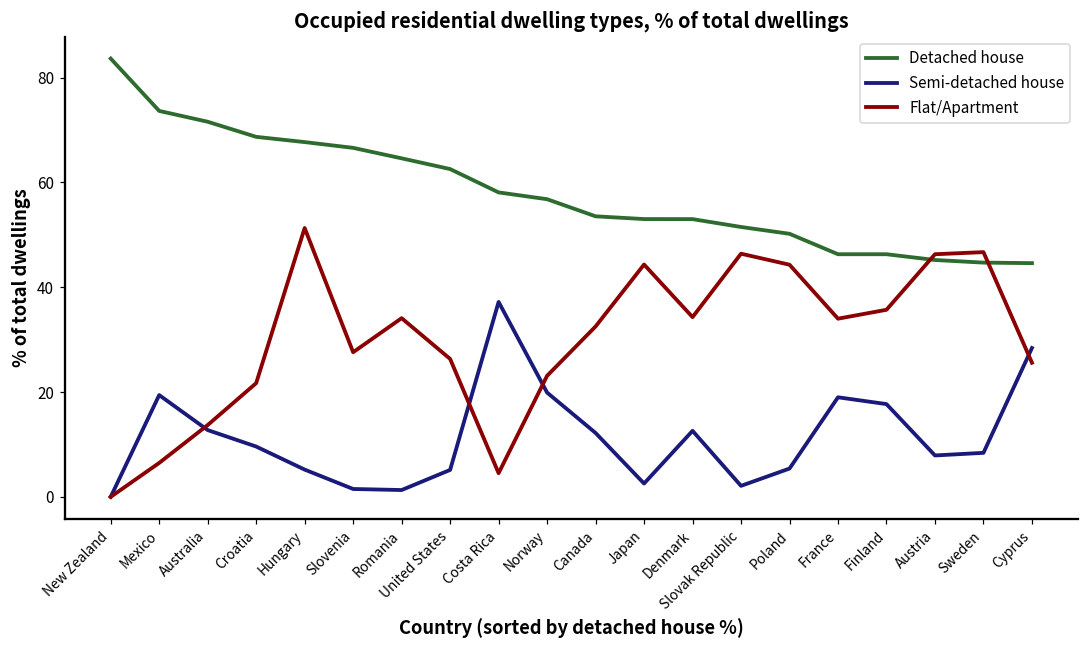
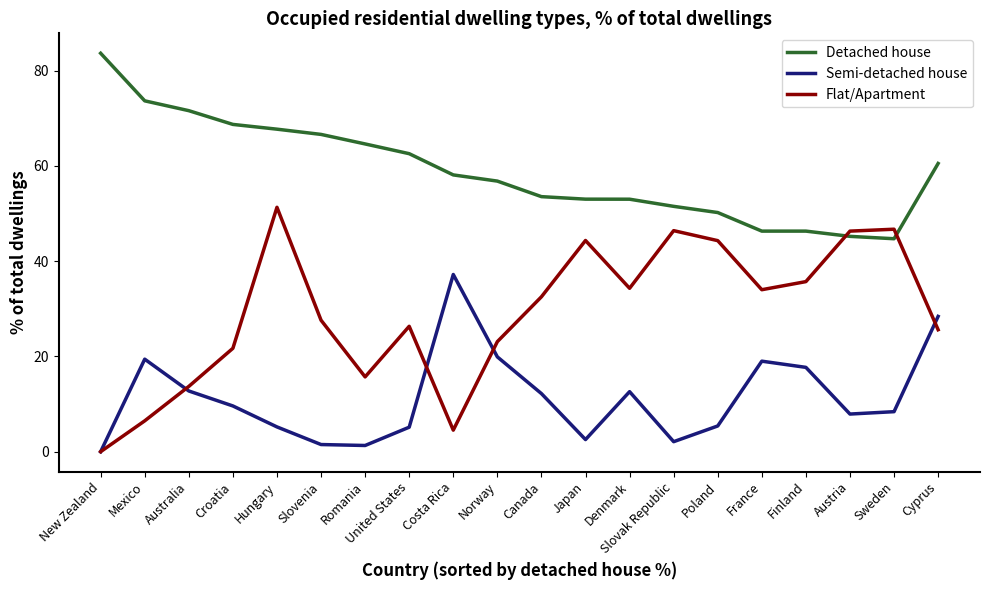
  {
    "Detached house": {
      "New Zealand": 84,
      "Mexico": 74,
      "Australia": 72,
      "Croatia": 69,
      "Hungary": 68,
      "Slovenia": 67,
      "Romania": 65,
      "United States": 63,
      "Costa Rica": 58,
      "Norway": 57,
      "Canada": 54,
      "Japan": 53,
      "Denmark": 53,
      "Slovak Republic": 52,
      "Poland": 50,
      "France": 46,
      "Finland": 46,
      "Austria": 45,
      "Sweden": 45,
-     "Cyprus": 45
+     "Cyprus": 61
    },
    "Semi-detached house": {
      "Mexico": 19,
      "Australia": 13,
      "Croatia": 10,
      "Hungary": 5,
      "Slovenia": 2,
      "Romania": 1,
      "United States": 5,
      "Costa Rica": 37,
      "Norway": 20,
      "Canada": 12,
      "Japan": 3,
      "Denmark": 13,
      "Slovak Republic": 2,
      "Poland": 5,
      "France": 19,
      "Finland": 18,
      "Austria": 8,
      "Sweden": 8,
      "Cyprus": 28
    },
    "Flat/Apartment": {
      "Mexico": 6,
      "Australia": 14,
      "Croatia": 22,
      "Hungary": 51,
      "Slovenia": 28,
-     "Romania": 34,
+     "Romania": 16,
      "United States": 26,
      "Costa Rica": 5,
      "Norway": 23,
      "Canada": 33,
      "Japan": 44,
      "Denmark": 34,
      "Slovak Republic": 46,
      "Poland": 44,
      "France": 34,
      "Finland": 36,
      "Austria": 46,
      "Sweden": 47,
      "Cyprus": 26
    }
  }
